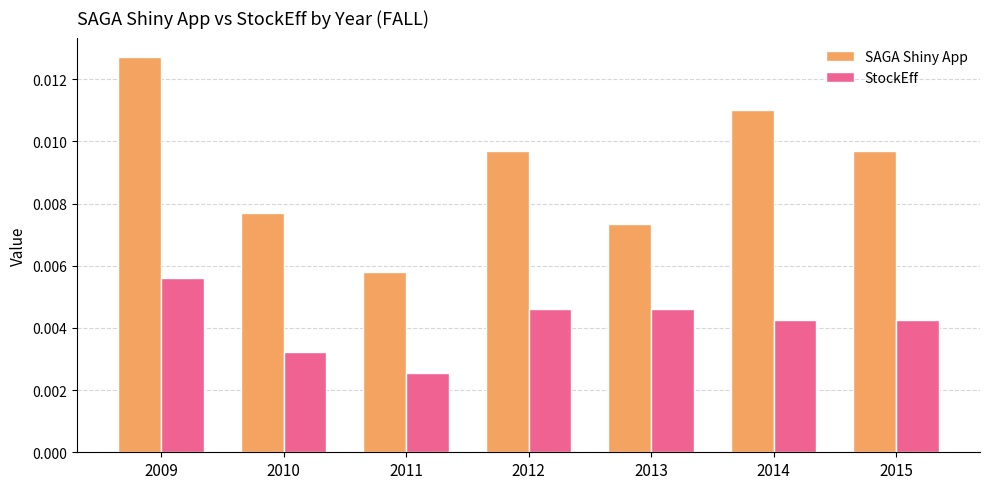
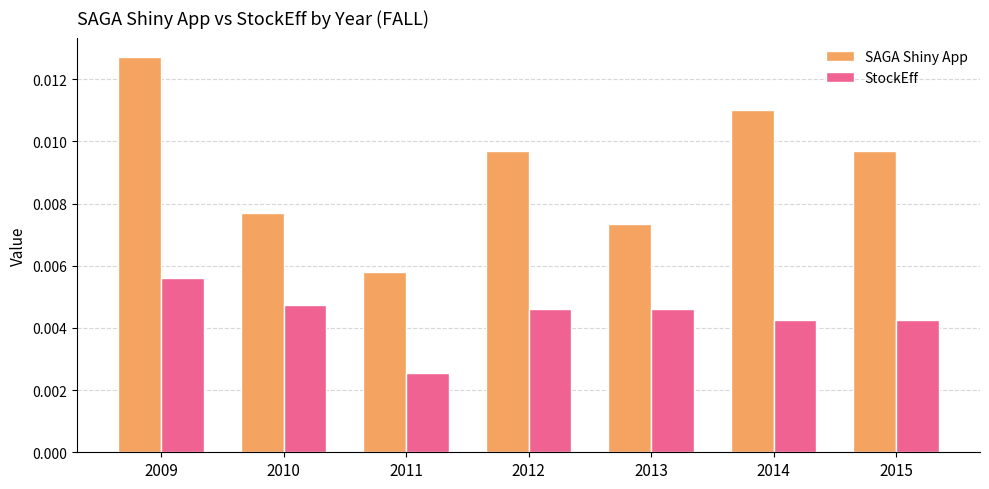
  {
    "SAGA Shiny App": {
      "2009": 0.0127,
      "2010": 0.0077,
      "2011": 0.0058,
      "2012": 0.0097,
      "2013": 0.0073,
      "2014": 0.0110,
      "2015": 0.0097
    },
    "StockEff": {
      "2009": 0.0056,
-     "2010": 0.0032,
+     "2010": 0.0048,
      "2011": 0.0026,
      "2012": 0.0046,
      "2013": 0.0046,
      "2014": 0.0043,
      "2015": 0.0043
    }
  }
